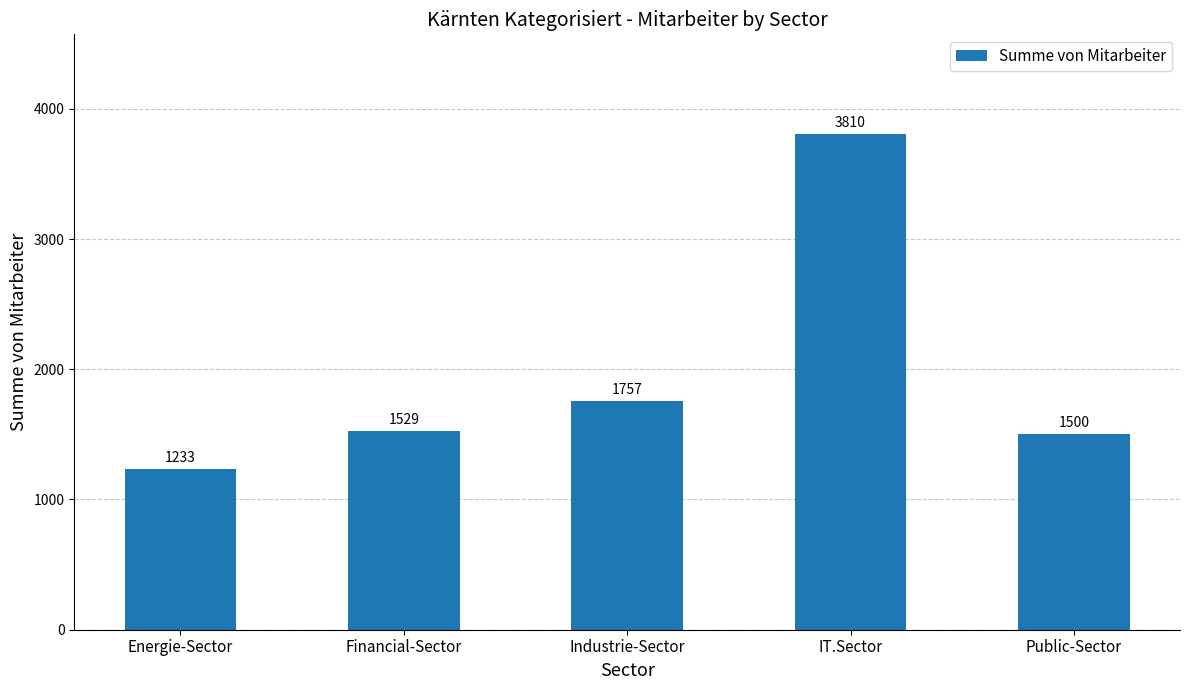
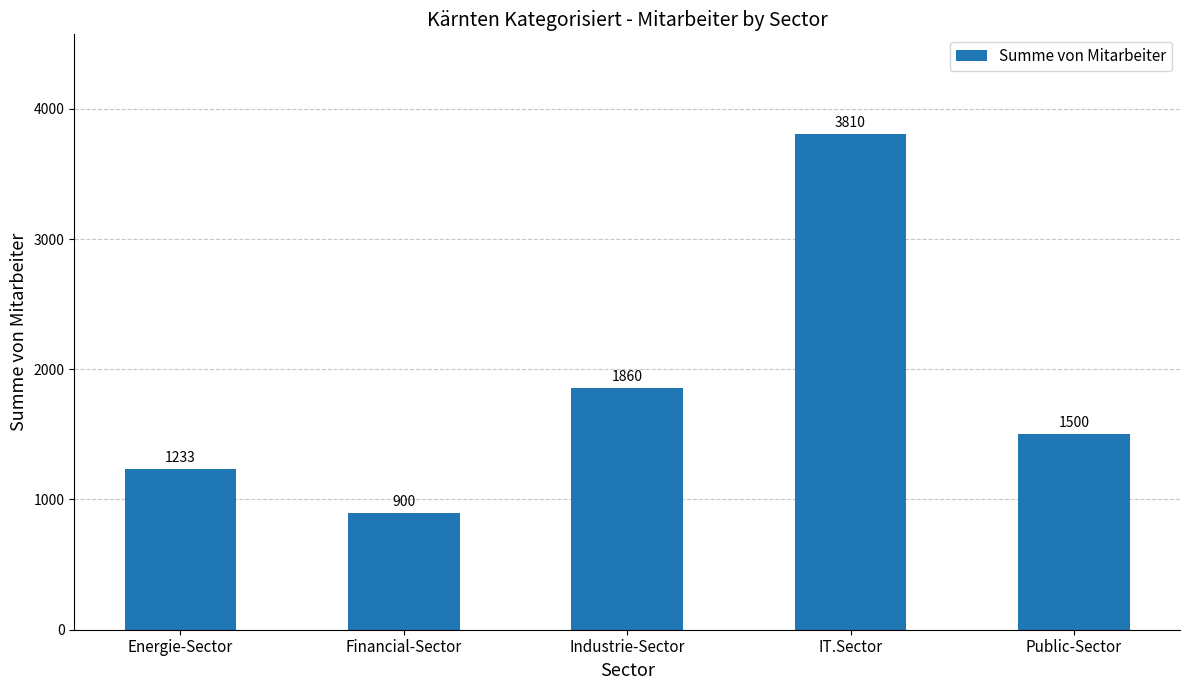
  {
    "Energie-Sector": 1233,
-   "Financial-Sector": 1529,
-   "Industrie-Sector": 1757,
+   "Financial-Sector": 900,
+   "Industrie-Sector": 1860,
    "IT.Sector": 3810,
    "Public-Sector": 1500
  }
